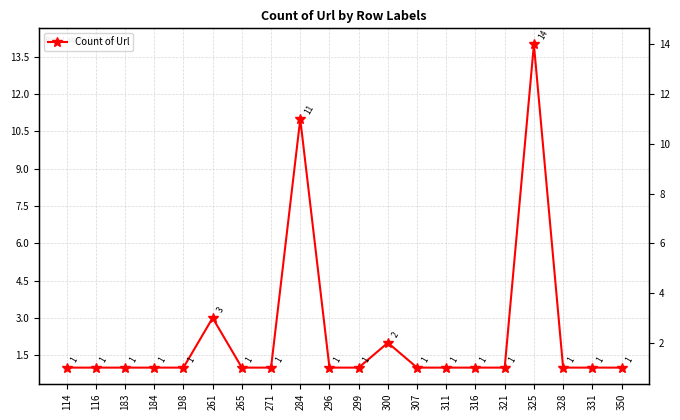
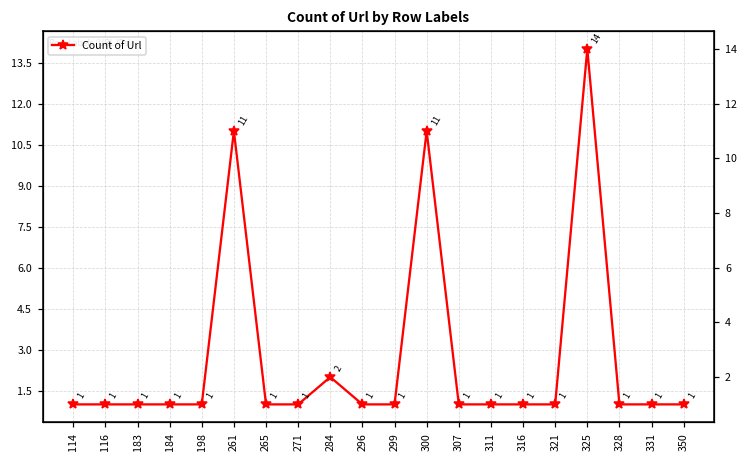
  {
    "114": 1,
    "116": 1,
    "183": 1,
    "184": 1,
    "198": 1,
-   "261": 3,
+   "261": 11,
    "265": 1,
    "271": 1,
-   "284": 11,
+   "284": 2,
    "296": 1,
    "299": 1,
-   "300": 2,
+   "300": 11,
    "307": 1,
    "311": 1,
    "316": 1,
    "321": 1,
    "325": 14,
    "328": 1,
    "331": 1,
    "350": 1
  }
